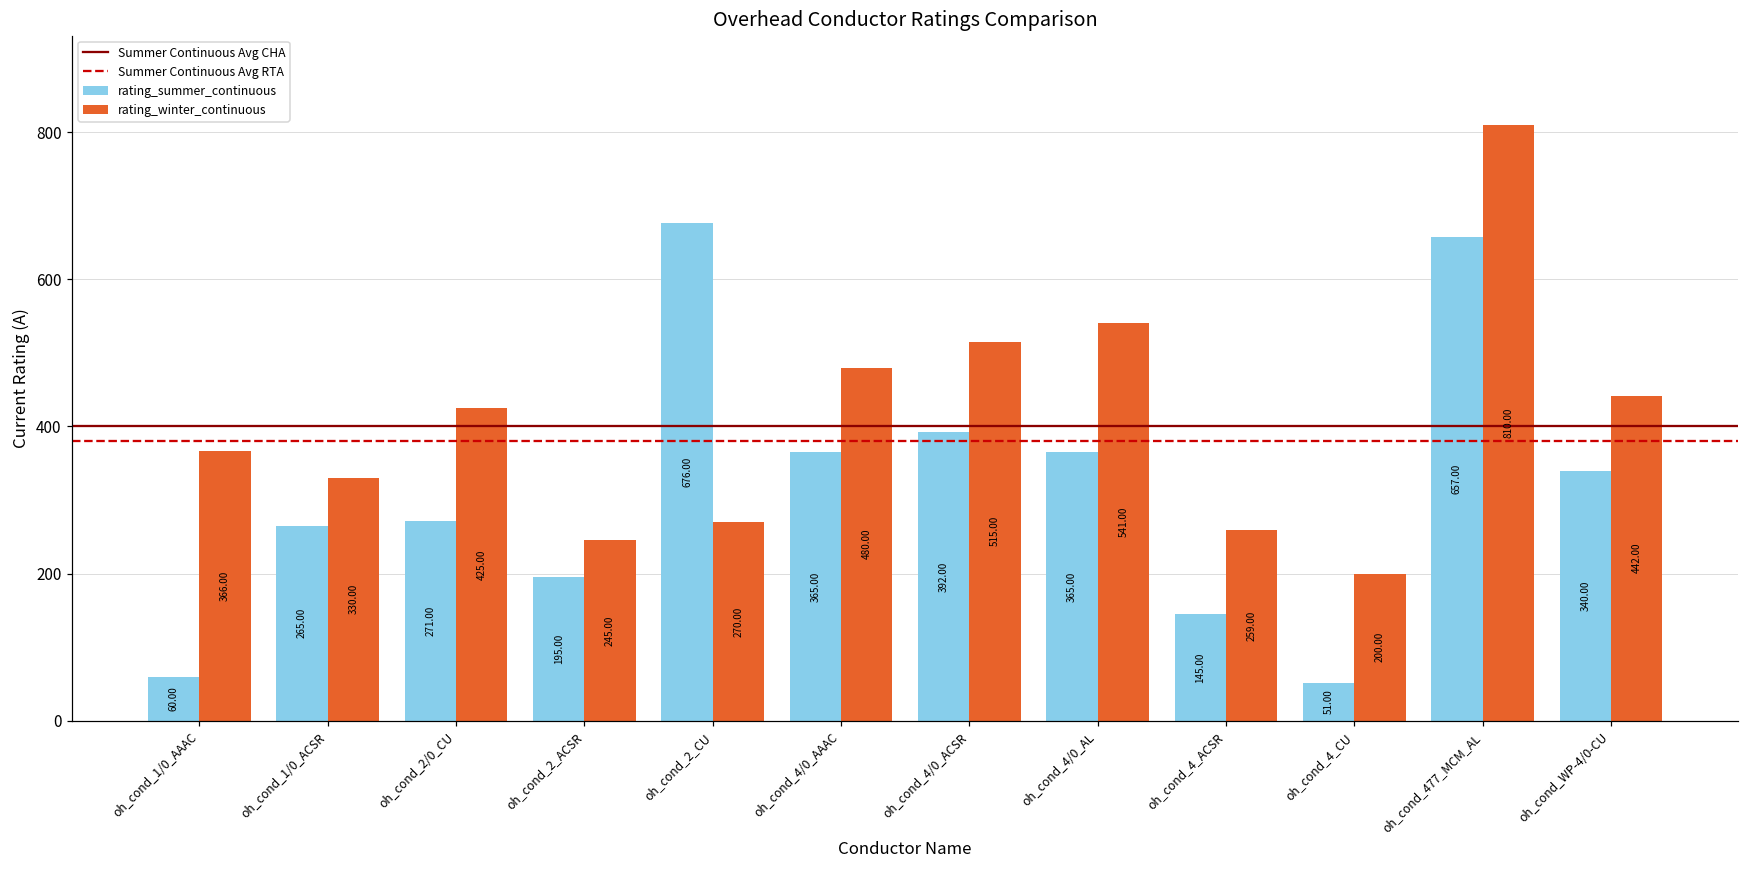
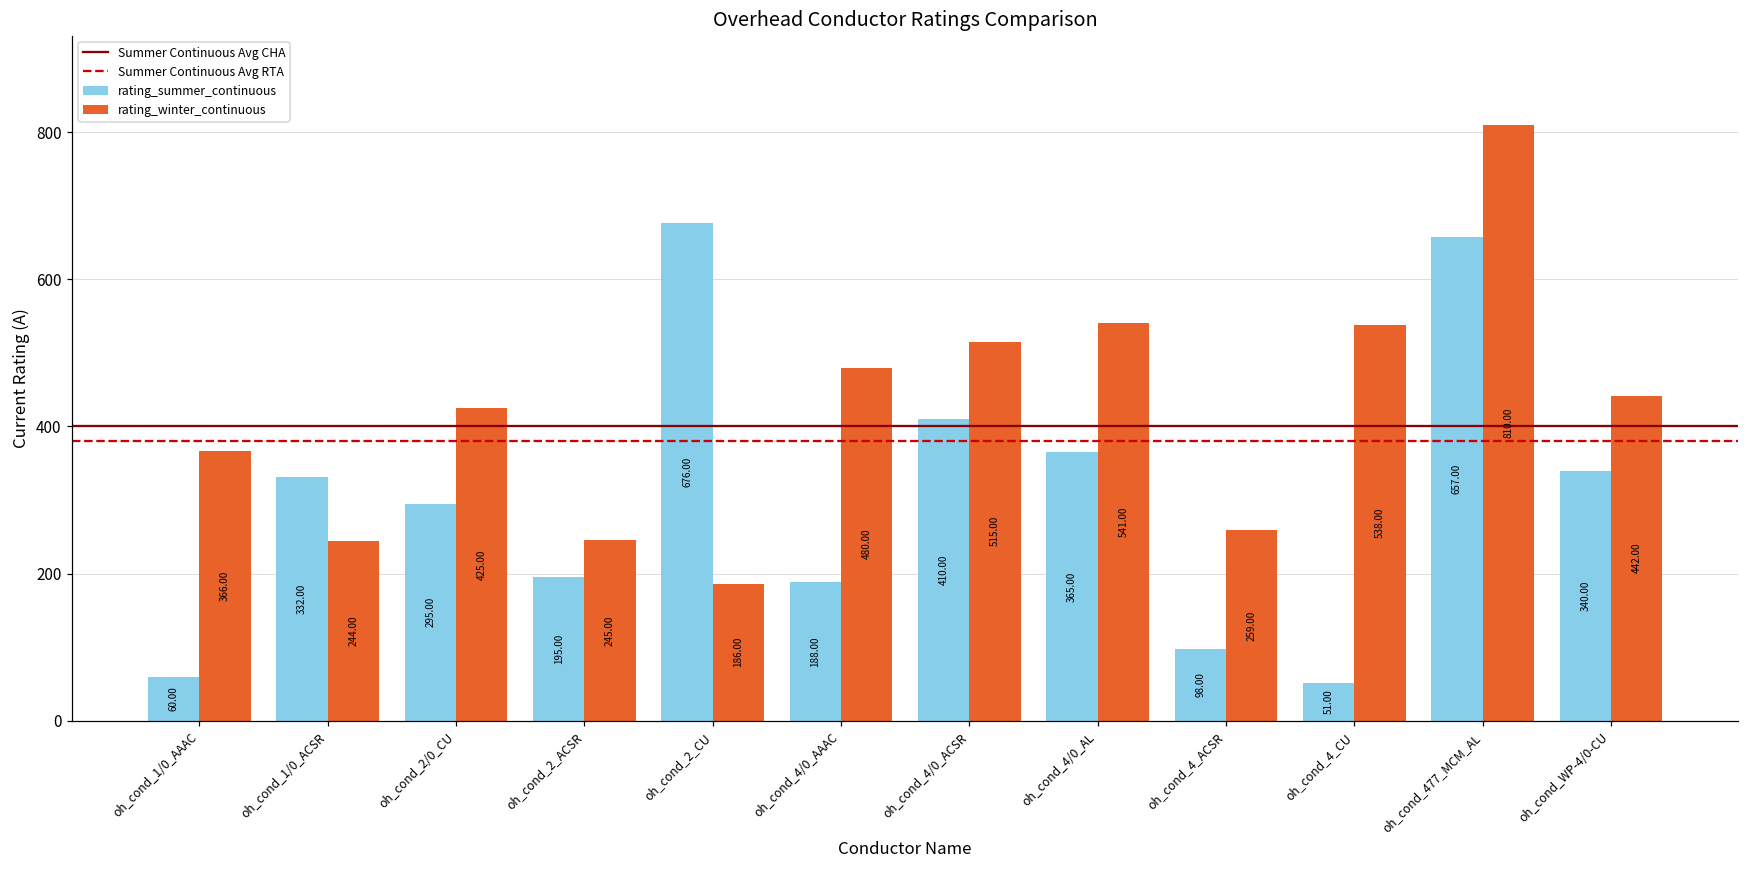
  {
    "rating_summer_continuous": {
      "oh_cond_1/0_AAAC": 60.00,
-     "oh_cond_1/0_ACSR": 265.00,
-     "oh_cond_2/0_CU": 271.00,
+     "oh_cond_1/0_ACSR": 332.00,
+     "oh_cond_2/0_CU": 295.00,
      "oh_cond_2_ACSR": 195.00,
      "oh_cond_2_CU": 676.00,
-     "oh_cond_4/0_AAAC": 365.00,
-     "oh_cond_4/0_ACSR": 392.00,
+     "oh_cond_4/0_AAAC": 188.00,
+     "oh_cond_4/0_ACSR": 410.00,
      "oh_cond_4/0_AL": 365.00,
-     "oh_cond_4_ACSR": 145.00,
+     "oh_cond_4_ACSR": 98.00,
      "oh_cond_4_CU": 51.00,
      "oh_cond_477_MCM_AL": 657.00,
      "oh_cond_WP-4/0-CU": 340.00
    },
    "rating_winter_continuous": {
      "oh_cond_1/0_AAAC": 366.00,
-     "oh_cond_1/0_ACSR": 330.00,
+     "oh_cond_1/0_ACSR": 244.00,
      "oh_cond_2/0_CU": 425.00,
      "oh_cond_2_ACSR": 245.00,
-     "oh_cond_2_CU": 270.00,
+     "oh_cond_2_CU": 186.00,
      "oh_cond_4/0_AAAC": 480.00,
      "oh_cond_4/0_ACSR": 515.00,
      "oh_cond_4/0_AL": 541.00,
      "oh_cond_4_ACSR": 259.00,
-     "oh_cond_4_CU": 200.00,
+     "oh_cond_4_CU": 538.00,
      "oh_cond_477_MCM_AL": 810.00,
      "oh_cond_WP-4/0-CU": 442.00
    }
  }
